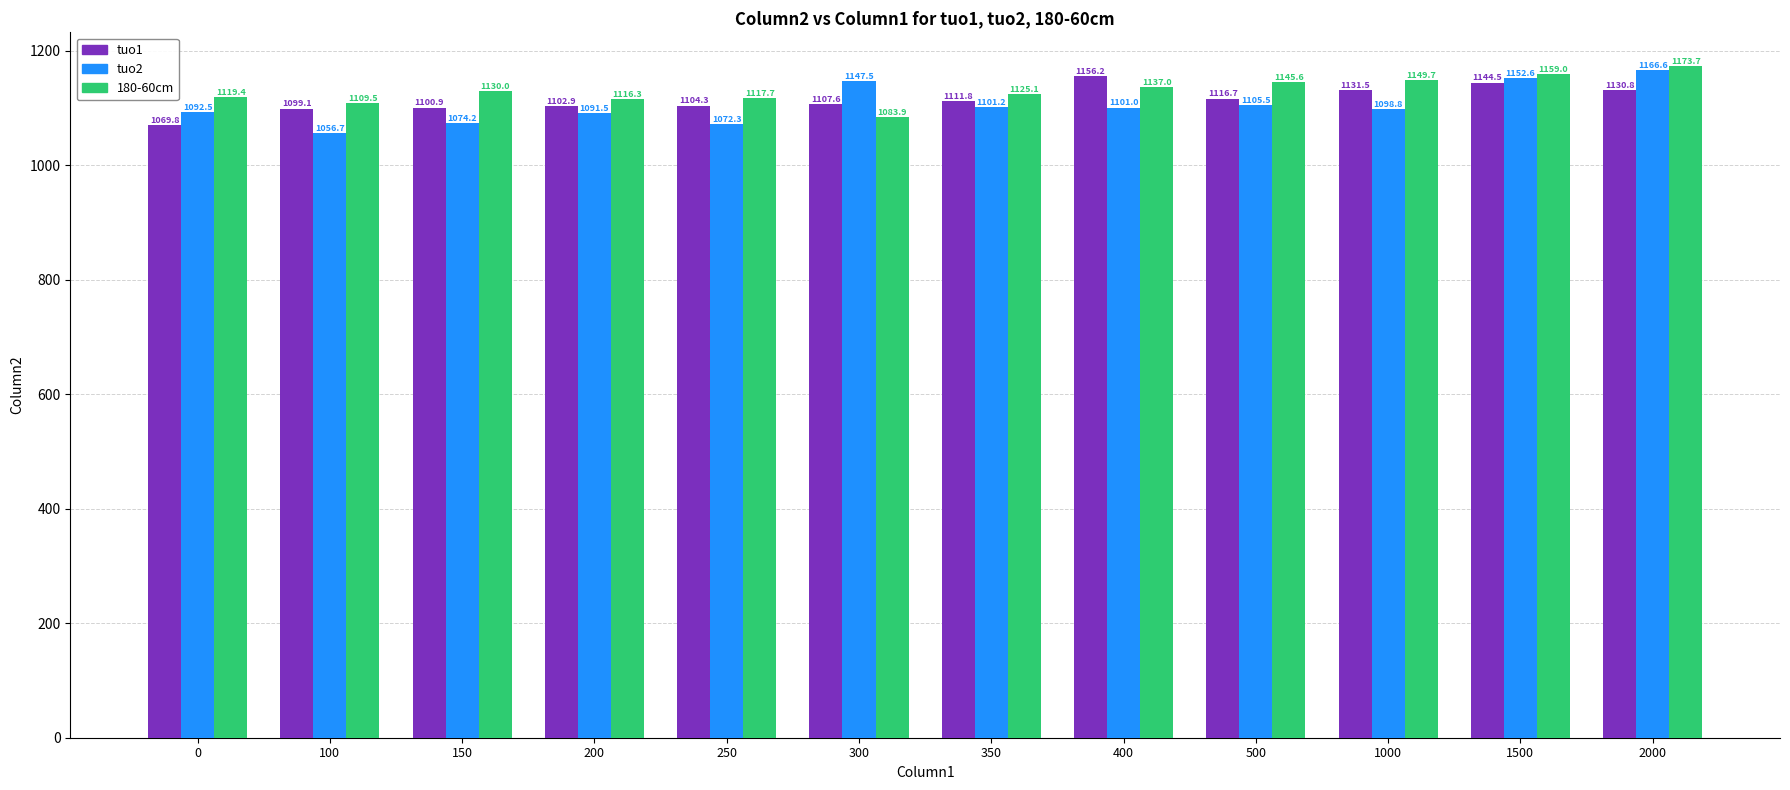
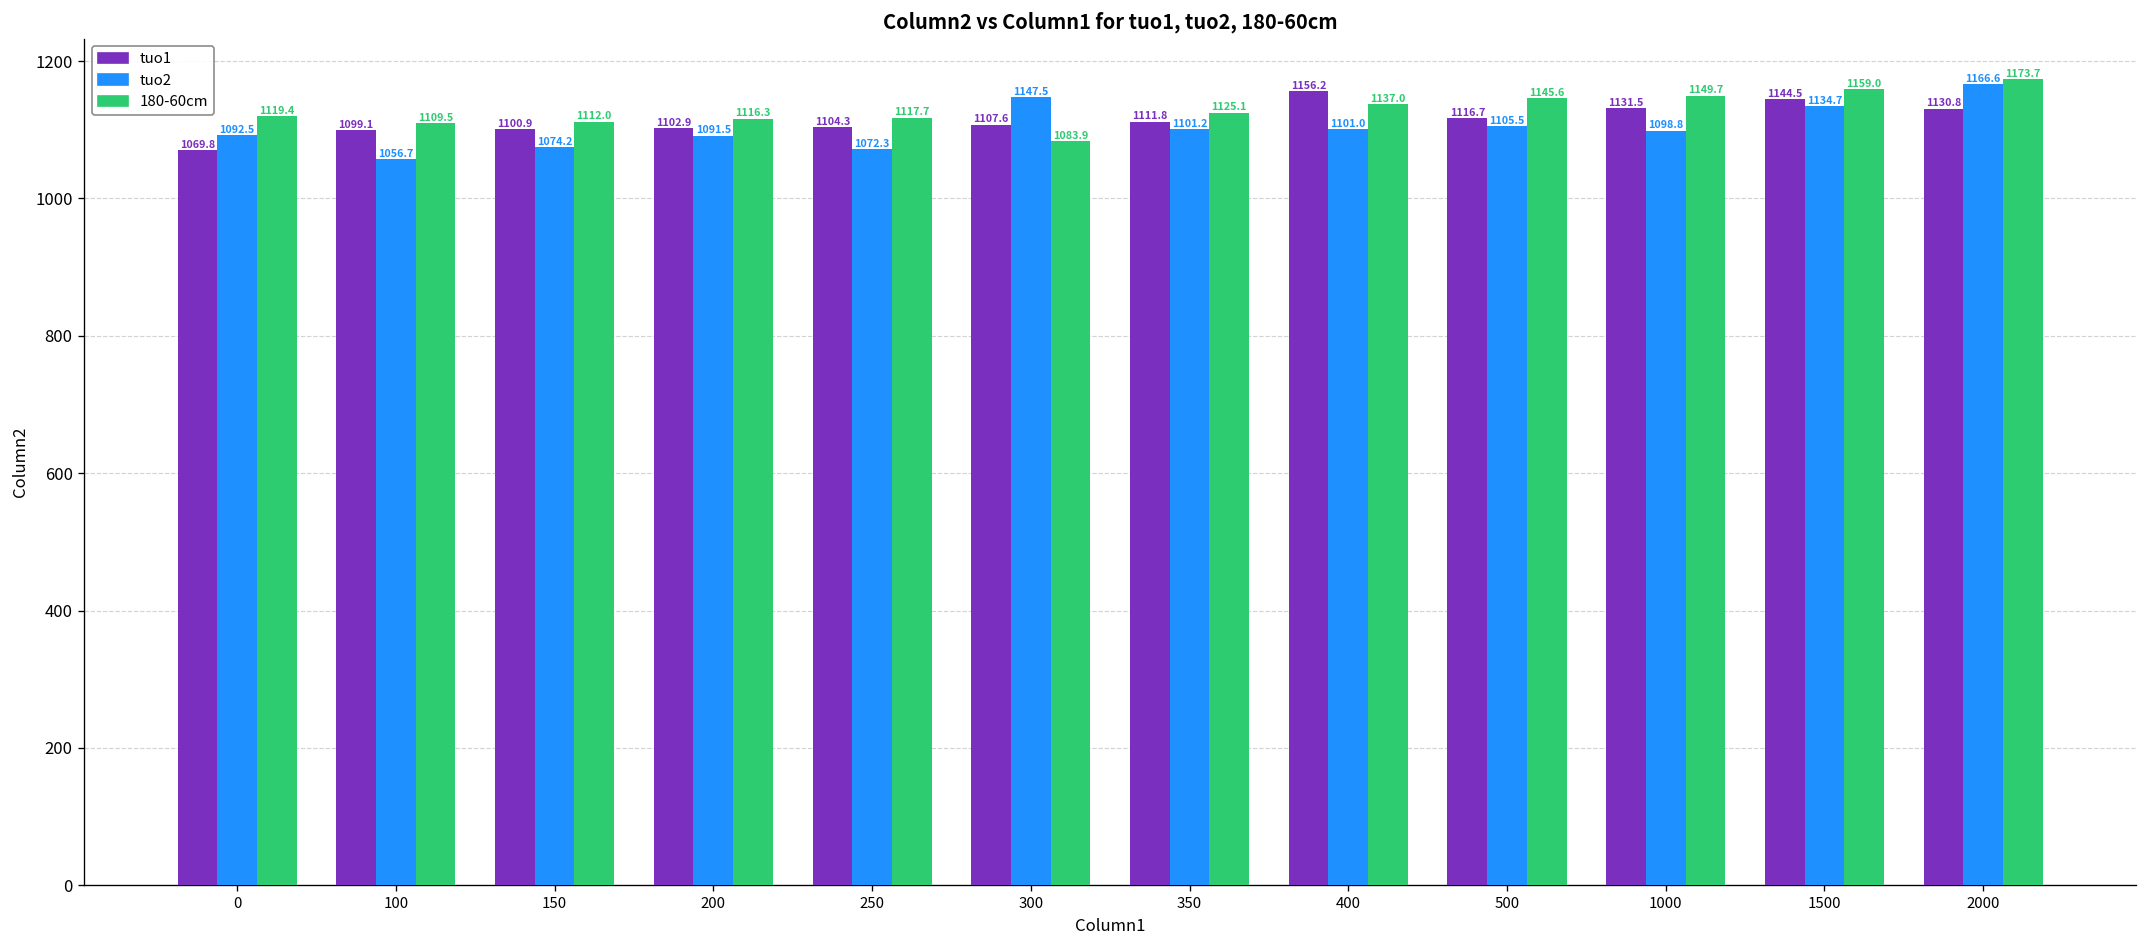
  {
    "tuo1": {
      "0": 1069.8,
      "100": 1099.1,
      "150": 1100.9,
      "200": 1102.9,
      "250": 1104.3,
      "300": 1107.6,
      "350": 1111.8,
      "400": 1156.2,
      "500": 1116.7,
      "1000": 1131.5,
      "1500": 1144.5,
      "2000": 1130.8
    },
    "tuo2": {
      "0": 1092.5,
      "100": 1056.7,
      "150": 1074.2,
      "200": 1091.5,
      "250": 1072.3,
      "300": 1147.5,
      "350": 1101.2,
      "400": 1101.0,
      "500": 1105.5,
      "1000": 1098.8,
-     "1500": 1152.6,
+     "1500": 1134.7,
      "2000": 1166.6
    },
    "180-60cm": {
      "0": 1119.4,
      "100": 1109.5,
-     "150": 1130.0,
+     "150": 1112.0,
      "200": 1116.3,
      "250": 1117.7,
      "300": 1083.9,
      "350": 1125.1,
      "400": 1137.0,
      "500": 1145.6,
      "1000": 1149.7,
      "1500": 1159.0,
      "2000": 1173.7
    }
  }
